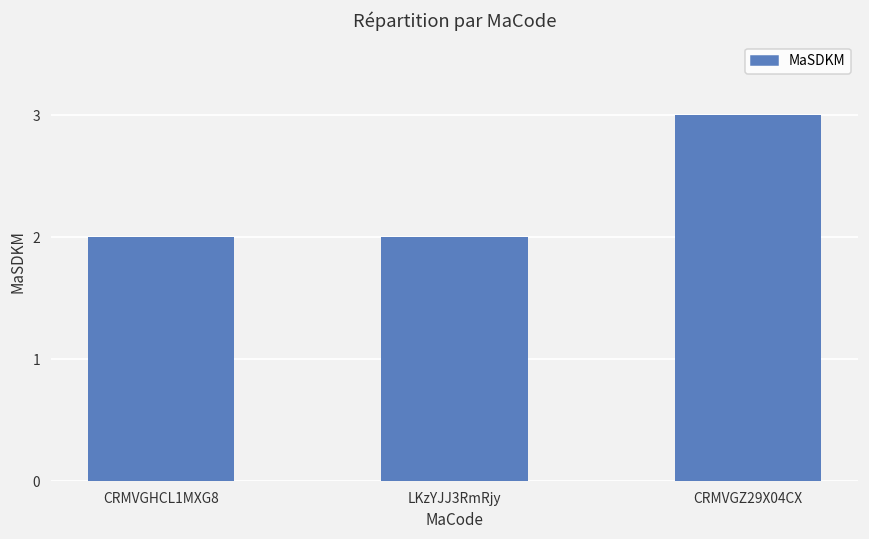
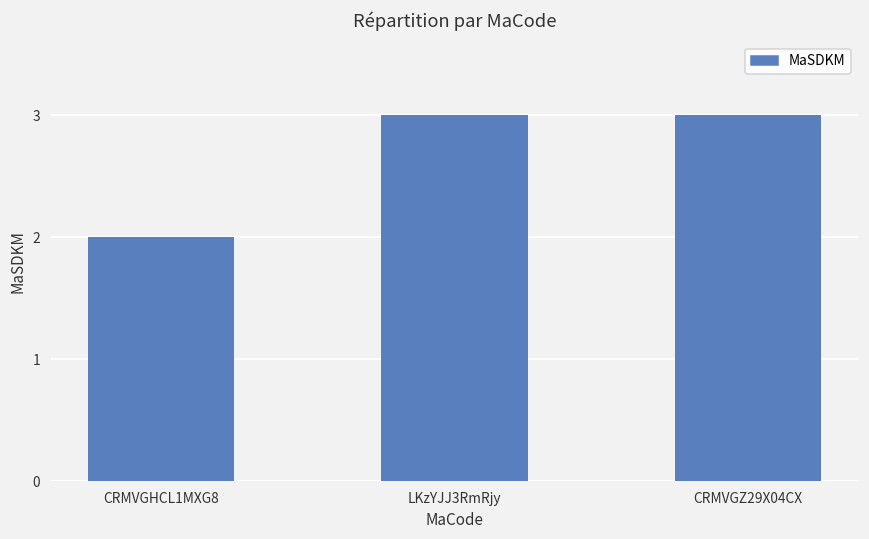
  {
    "CRMVGHCL1MXG8": 2,
-   "LKzYJJ3RmRjy": 2,
+   "LKzYJJ3RmRjy": 3,
    "CRMVGZ29X04CX": 3
  }
